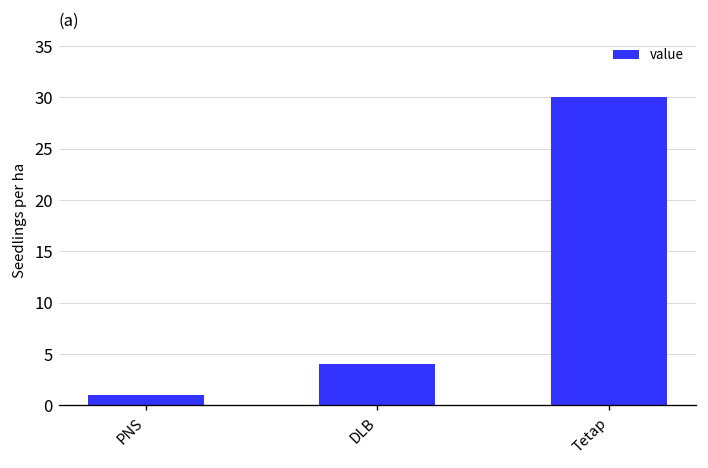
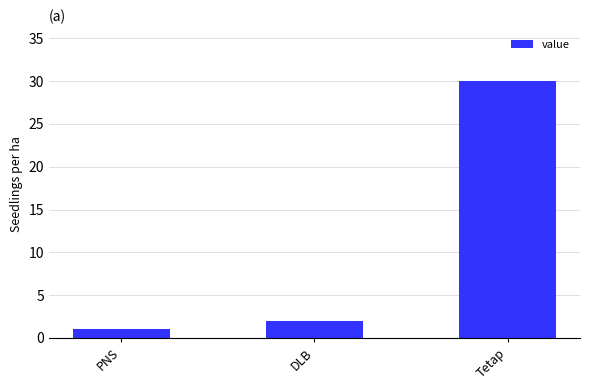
  {
    "PNS": 1,
-   "DLB": 4,
+   "DLB": 2,
    "Tetap": 30
  }
